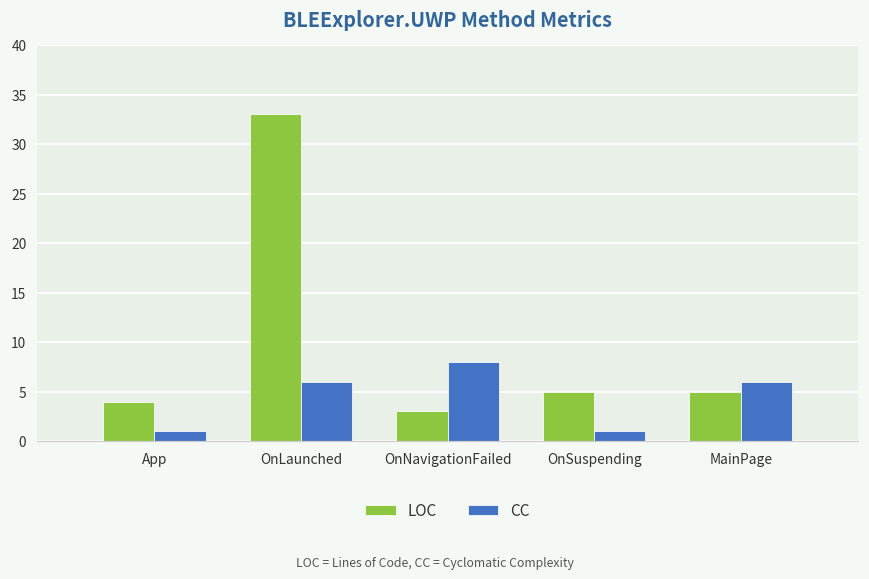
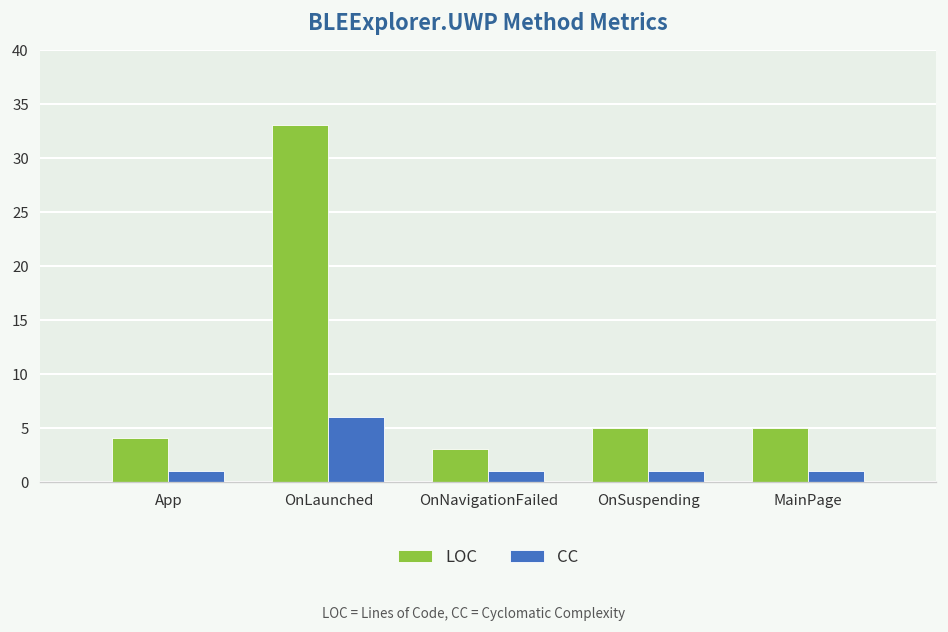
  {
    "LOC": {
      "App": 4,
      "OnLaunched": 33,
      "OnNavigationFailed": 3,
      "OnSuspending": 5,
      "MainPage": 5
    },
    "CC": {
      "App": 1,
      "OnLaunched": 6,
-     "OnNavigationFailed": 8,
+     "OnNavigationFailed": 1,
      "OnSuspending": 1,
-     "MainPage": 6
+     "MainPage": 1
    }
  }
